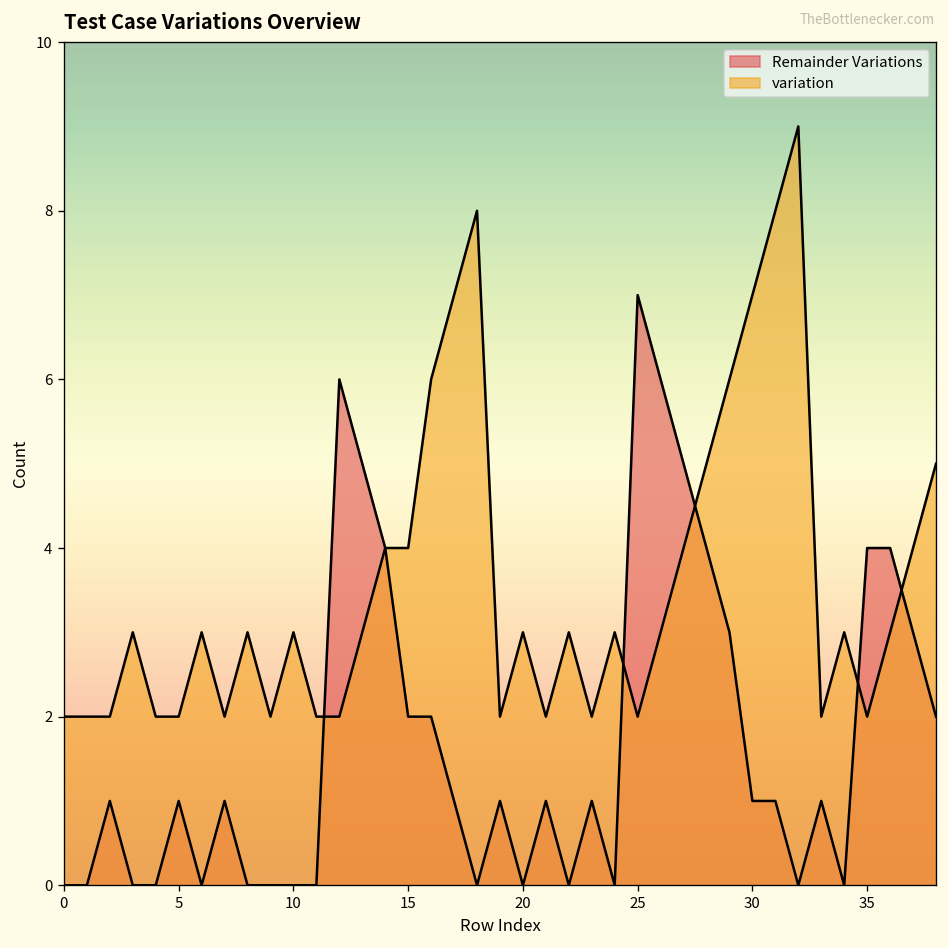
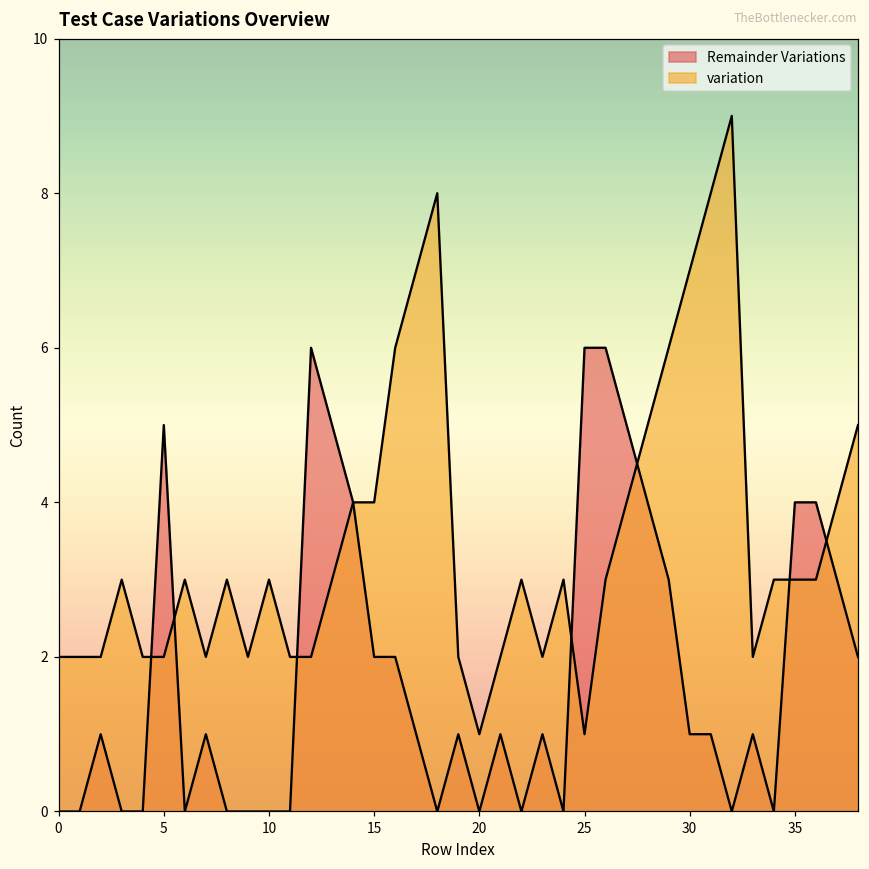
  {
    "Remainder Variations": {
      "0": 0,
-     "5": 1,
+     "5": 5,
      "10": 0,
      "15": 2,
      "20": 0,
-     "25": 7,
+     "25": 6,
      "30": 1,
      "35": 4
    },
    "variation": {
      "0": 2,
      "5": 2,
      "10": 3,
      "15": 4,
-     "20": 3,
-     "25": 2,
+     "20": 1,
+     "25": 1,
      "30": 7,
-     "35": 2
+     "35": 3
    }
  }
